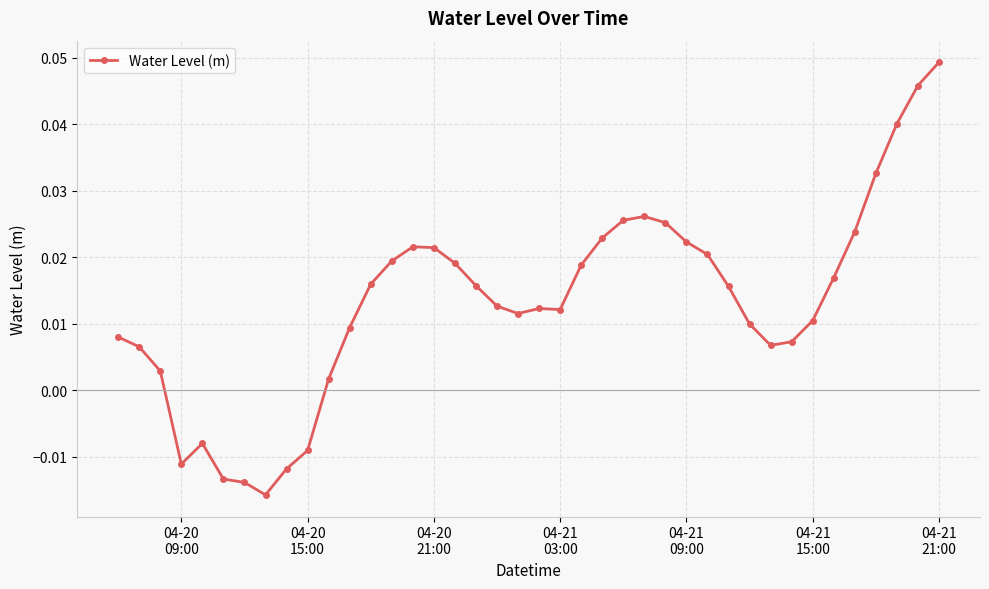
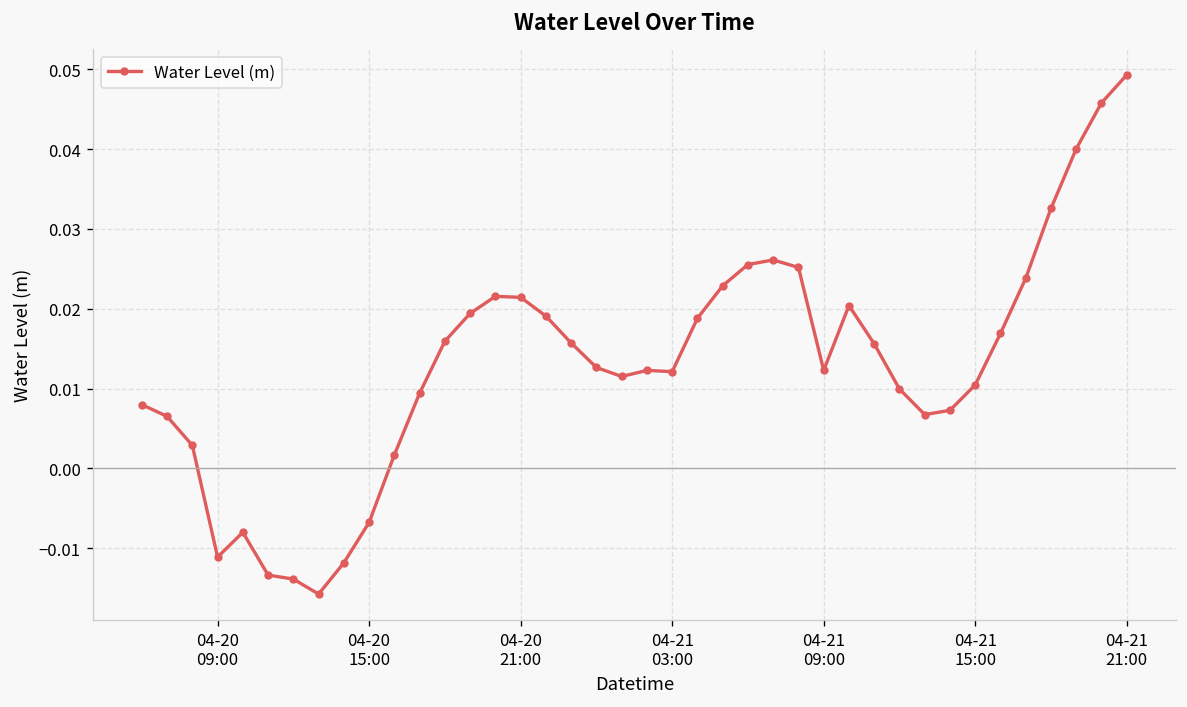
  {
    "04-20 09:00": -0.011,
-   "04-20 15:00": -0.009,
+   "04-20 15:00": -0.007,
    "04-20 21:00": 0.021,
    "04-21 03:00": 0.012,
-   "04-21 09:00": 0.022,
+   "04-21 09:00": 0.012,
    "04-21 15:00": 0.010,
    "04-21 21:00": 0.049
  }
